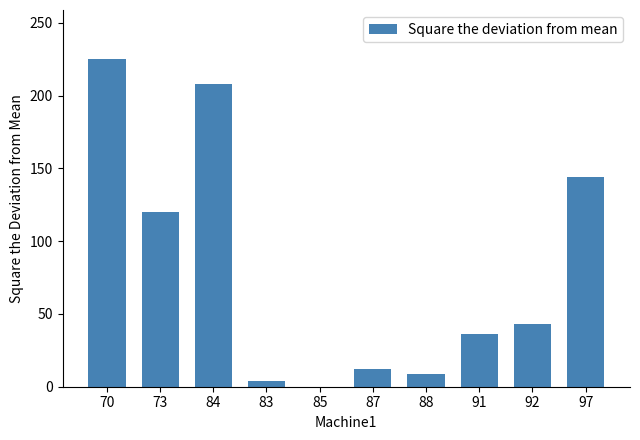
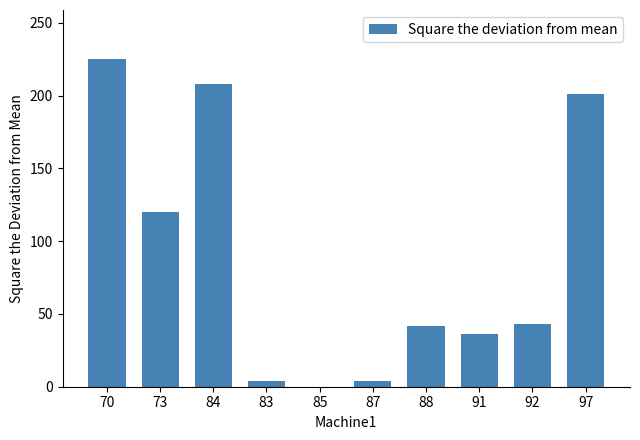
  {
    "70": 225,
    "73": 120,
    "84": 208,
    "83": 4,
    "85": 0,
-   "87": 12,
-   "88": 9,
+   "87": 4,
+   "88": 42,
    "91": 36,
    "92": 43,
-   "97": 144
+   "97": 201
  }
